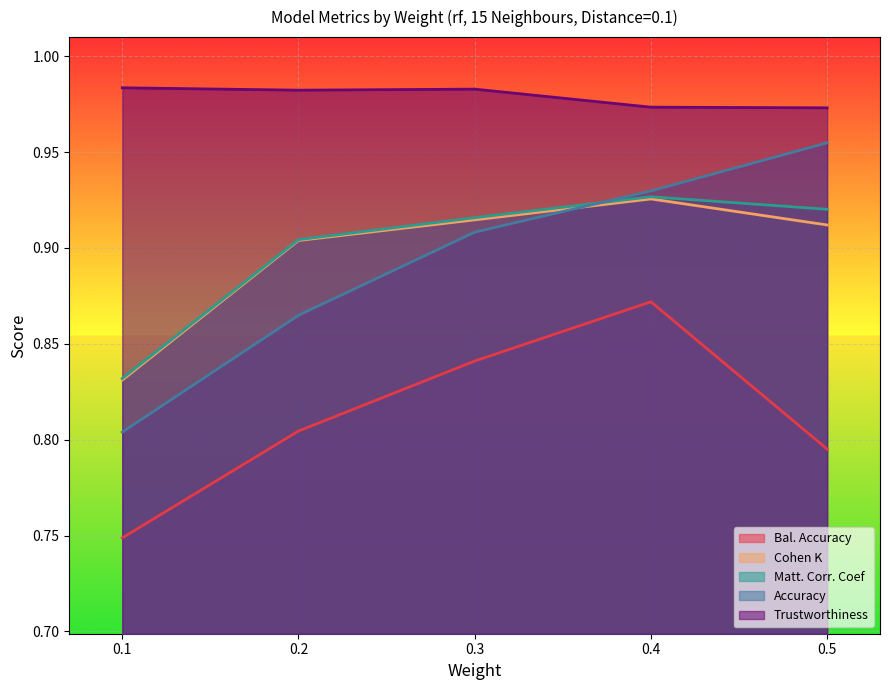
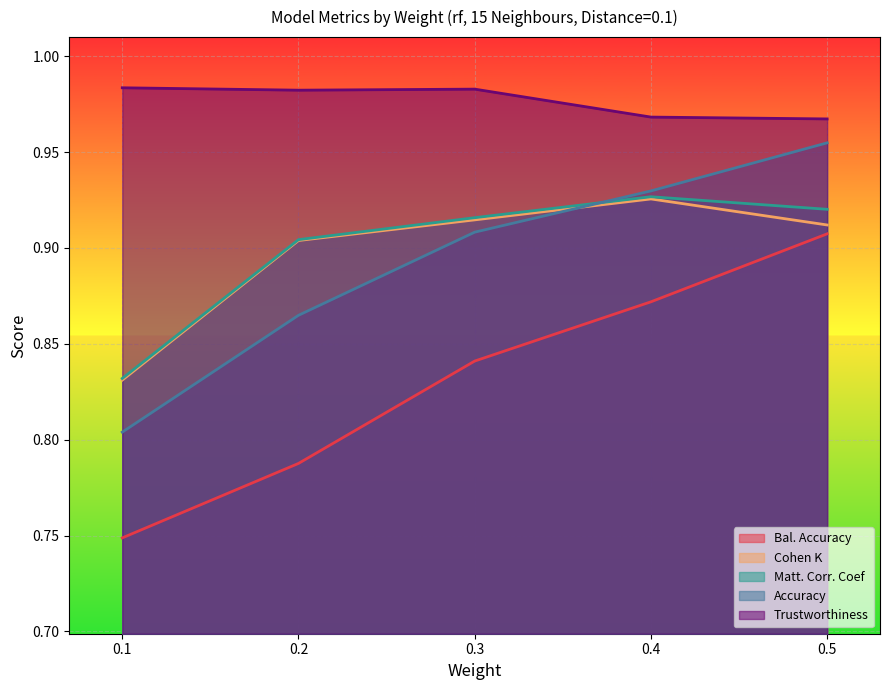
  {
    "Bal. Accuracy": {
      "0.1": 0.749,
-     "0.2": 0.805,
+     "0.2": 0.788,
      "0.3": 0.841,
      "0.4": 0.872,
-     "0.5": 0.795
+     "0.5": 0.907
    },
    "Cohen K": {
      "0.5": 0.912
    },
    "Trustworthiness": {
      "0.1": 0.984,
      "0.2": 0.982,
      "0.3": 0.983,
-     "0.4": 0.973,
-     "0.5": 0.973
+     "0.4": 0.968,
+     "0.5": 0.967
    }
  }
